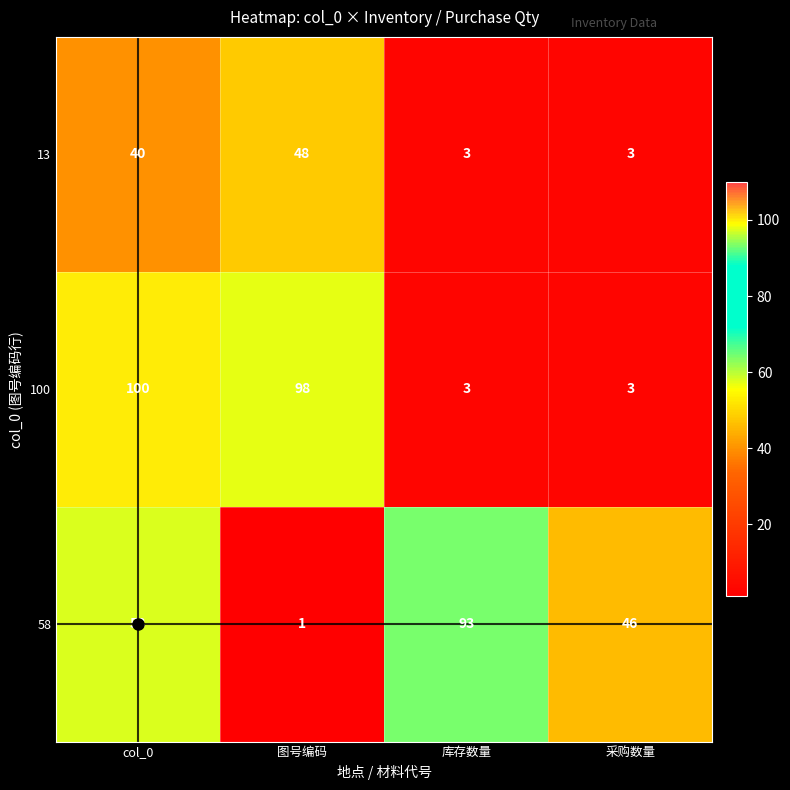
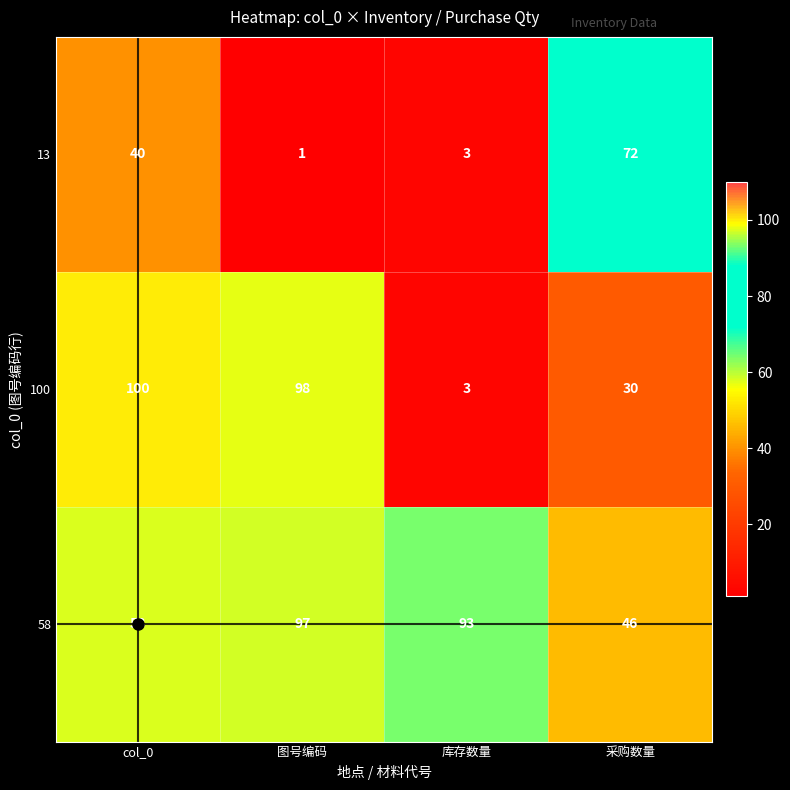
  {
    "13": {
      "col_0": 40,
-     "图号编码": 48,
+     "图号编码": 1,
      "库存数量": 3,
-     "采购数量": 3
+     "采购数量": 72
    },
    "100": {
      "col_0": 100,
      "图号编码": 98,
      "库存数量": 3,
-     "采购数量": 3
+     "采购数量": 30
    },
    "58": {
-     "图号编码": 1,
+     "图号编码": 97,
      "库存数量": 93,
      "采购数量": 46
    }
  }
